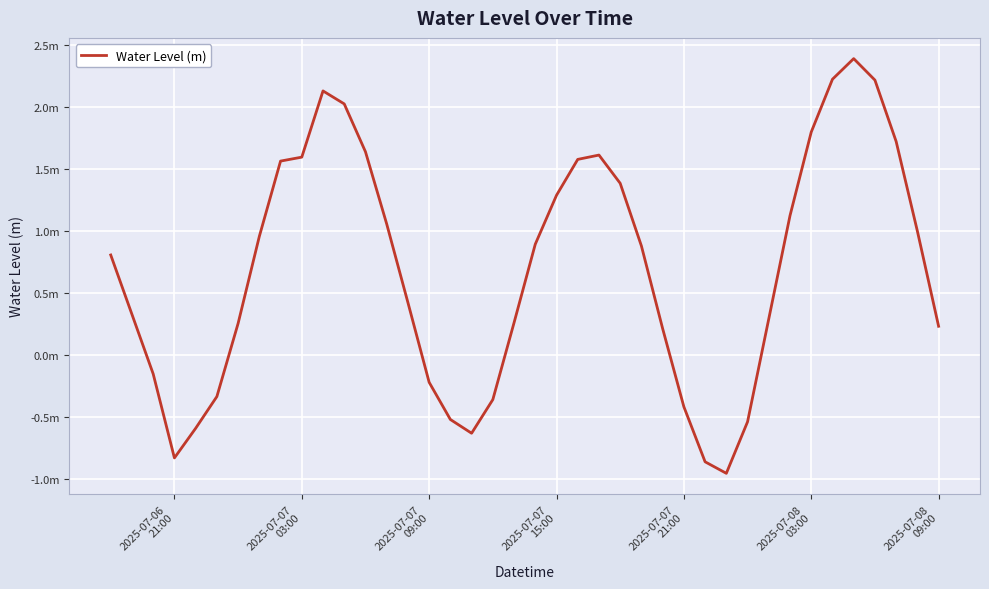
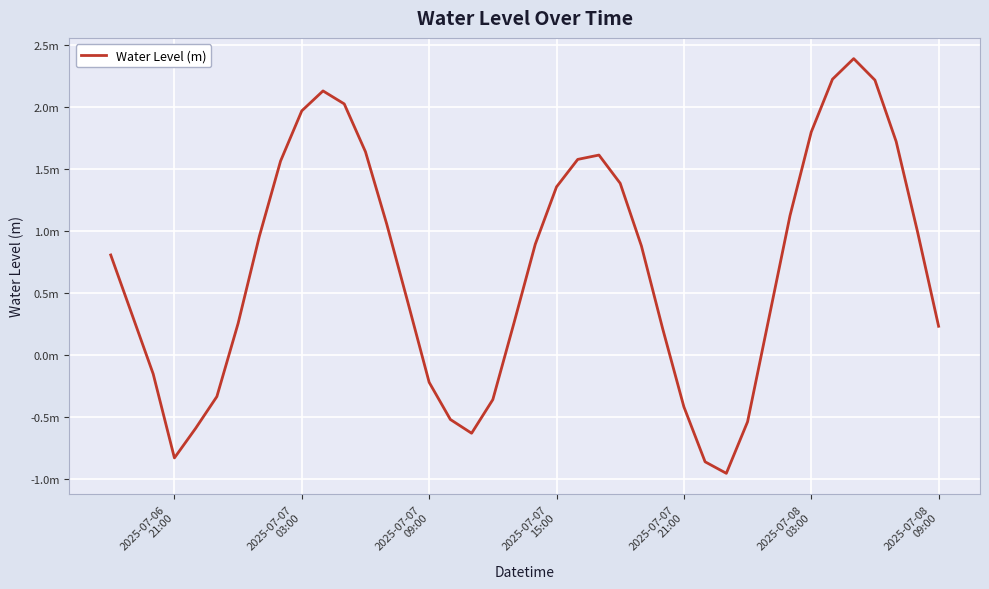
  {
    "2025-07-06 21:00": "-0.83m",
-   "2025-07-07 03:00": "1.59m",
+   "2025-07-07 03:00": "1.97m",
    "2025-07-07 09:00": "-0.22m",
-   "2025-07-07 15:00": "1.29m",
+   "2025-07-07 15:00": "1.35m",
    "2025-07-07 21:00": "-0.42m",
    "2025-07-08 03:00": "1.80m",
    "2025-07-08 09:00": "0.23m"
  }
